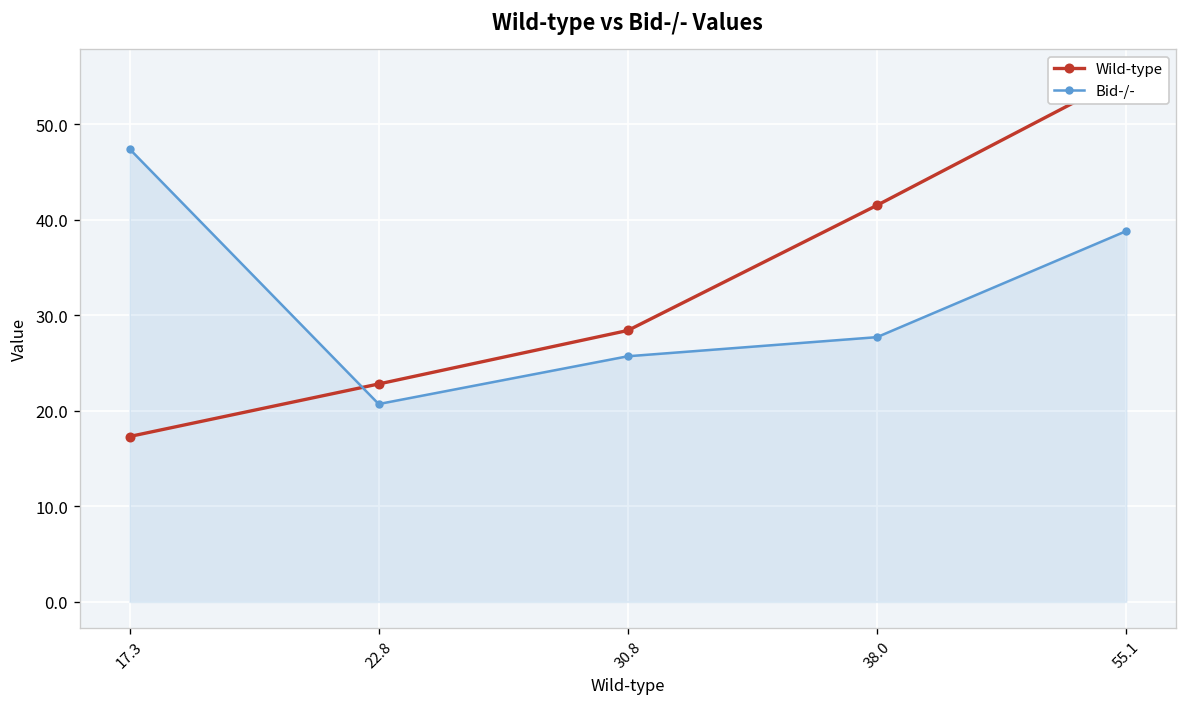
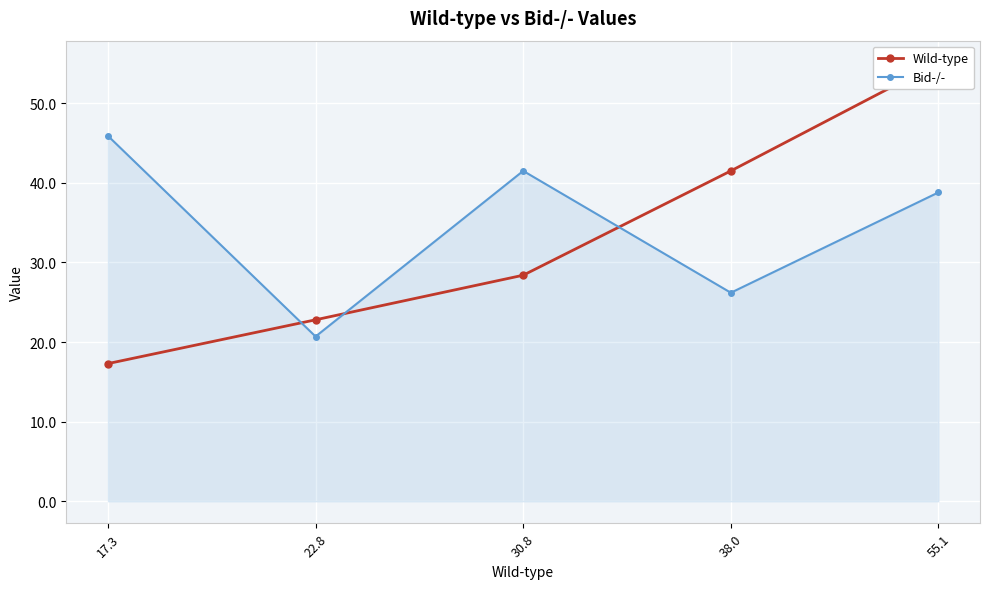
  {
    "Wild-type": {
      "17.3": 17,
      "22.8": 23,
      "30.8": 28,
      "38.0": 42
    },
    "Bid-/-": {
-     "17.3": 47,
+     "17.3": 46,
      "22.8": 21,
-     "30.8": 26,
-     "38.0": 28,
+     "30.8": 42,
+     "38.0": 26,
      "55.1": 39
    }
  }
